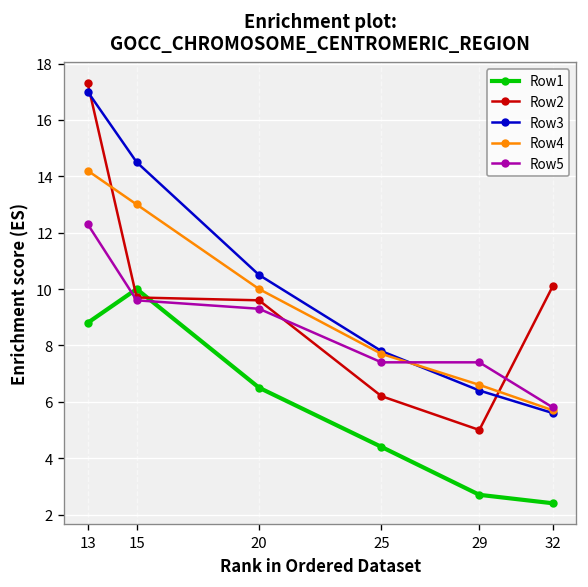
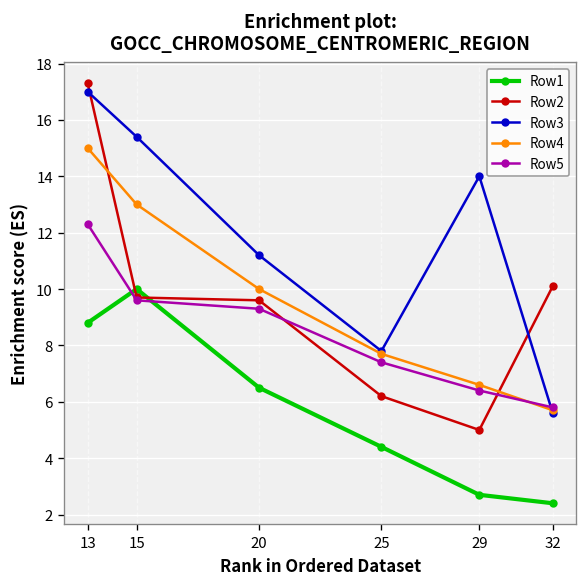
  {
    "Row1": {
      "13": 8.8,
      "15": 10.0,
      "20": 6.5,
      "25": 4.4,
      "29": 2.7,
      "32": 2.4
    },
    "Row2": {
      "13": 17.3,
      "20": 9.6,
      "25": 6.2,
      "29": 5.0,
      "32": 10.1
    },
    "Row3": {
      "13": 17.0,
-     "15": 14.5,
-     "20": 10.5,
-     "29": 6.4
+     "15": 15.4,
+     "20": 11.2,
+     "29": 14.0
    },
    "Row4": {
-     "13": 14.2,
+     "13": 15.0,
      "15": 13.0,
      "20": 10.0,
      "29": 6.6
    },
    "Row5": {
      "13": 12.3,
      "20": 9.3,
      "25": 7.4,
-     "29": 7.4
+     "29": 6.4
    }
  }
